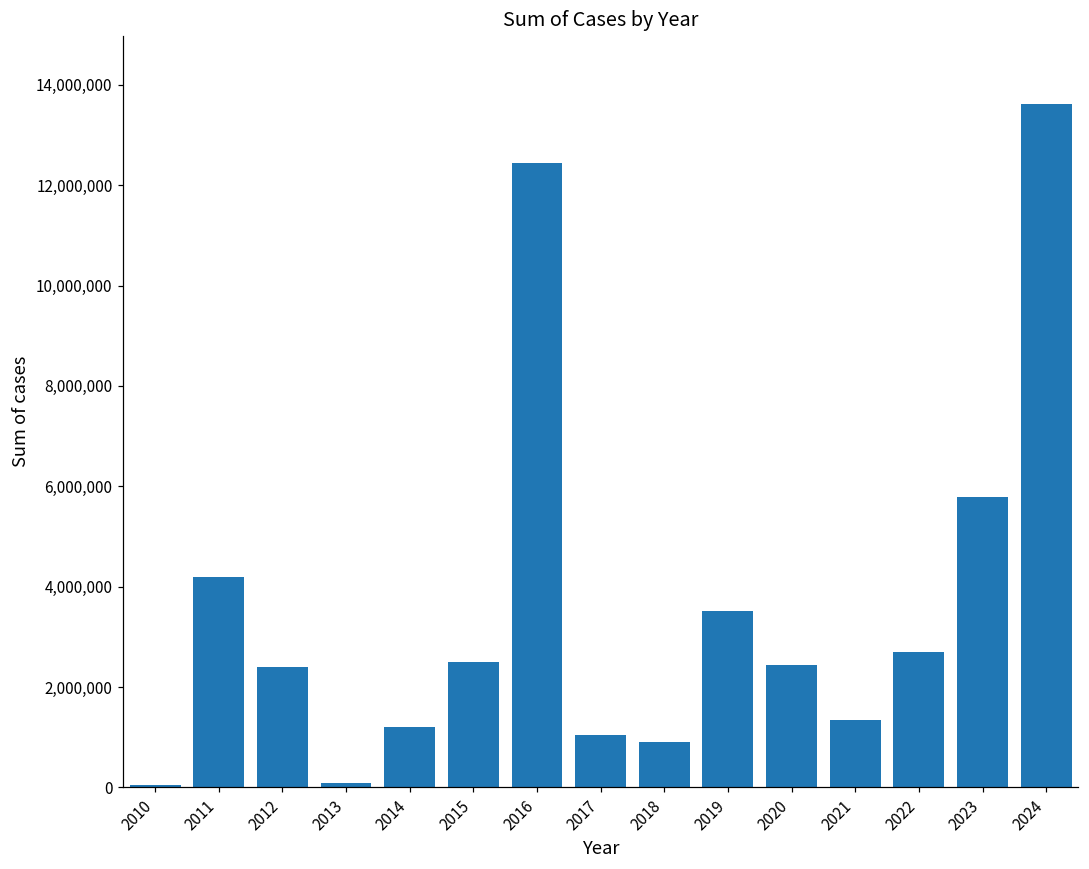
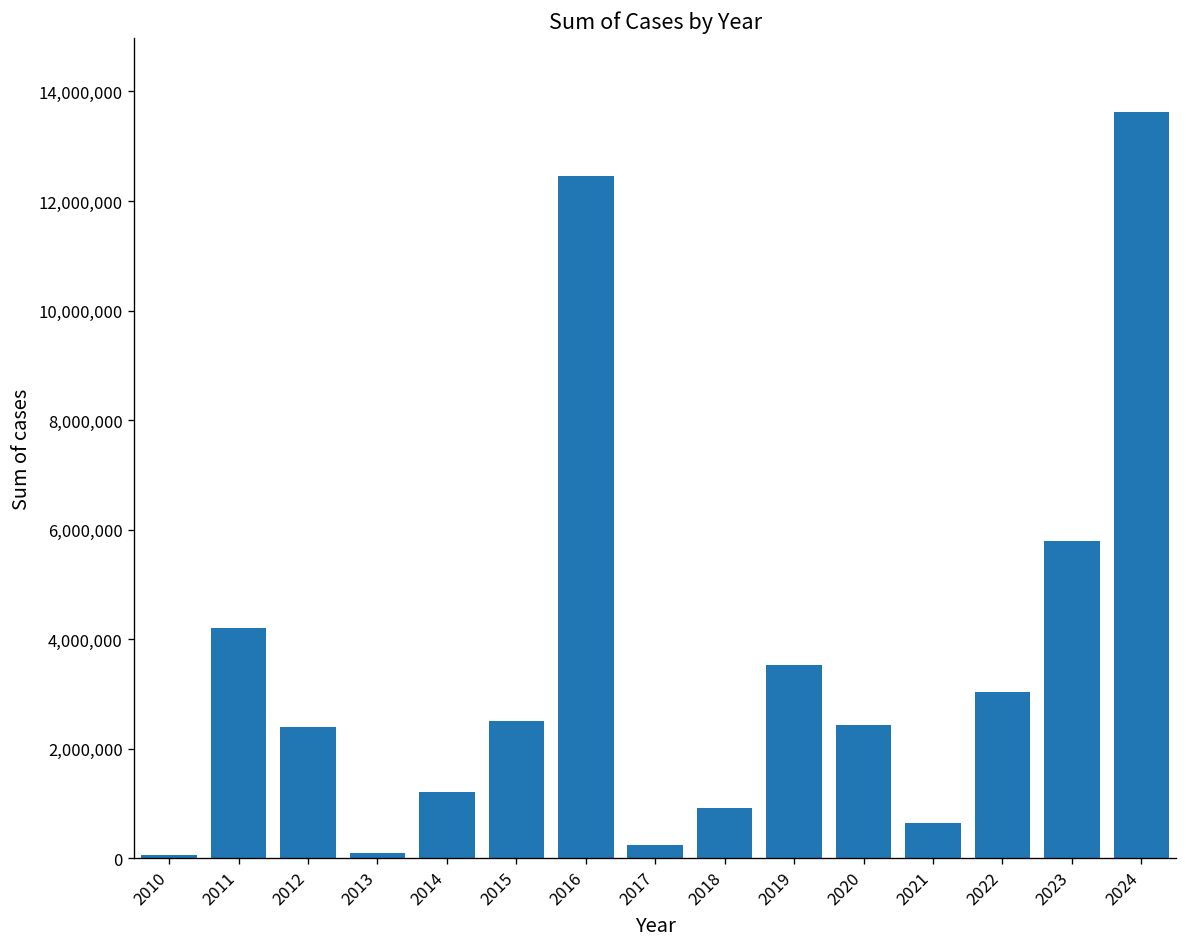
  {
    "2011": "4,200,000",
    "2012": "2,400,000",
    "2013": "100,000",
    "2014": "1,200,000",
    "2015": "2,500,000",
    "2016": "12,400,000",
-   "2017": "1,000,000",
+   "2017": "200,000",
    "2018": "900,000",
    "2019": "3,500,000",
    "2020": "2,400,000",
-   "2021": "1,300,000",
-   "2022": "2,700,000",
+   "2021": "600,000",
+   "2022": "3,000,000",
    "2023": "5,800,000",
    "2024": "13,600,000"
  }
